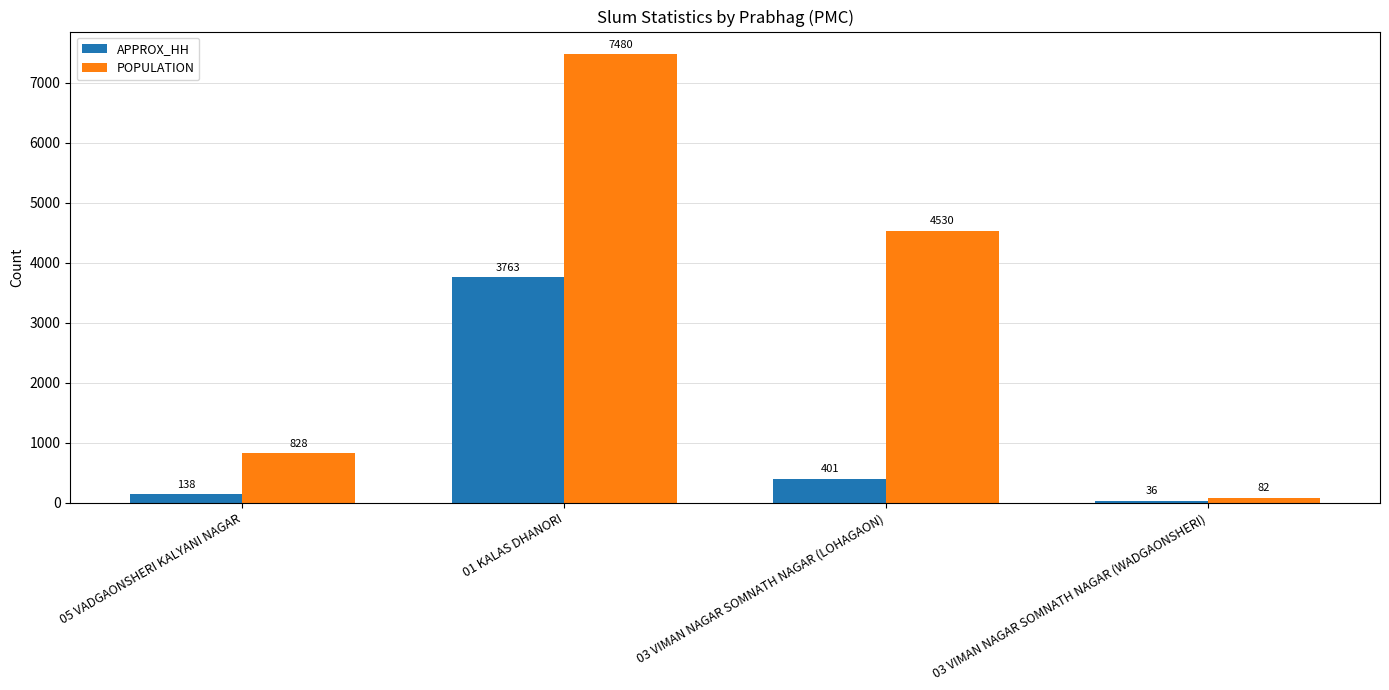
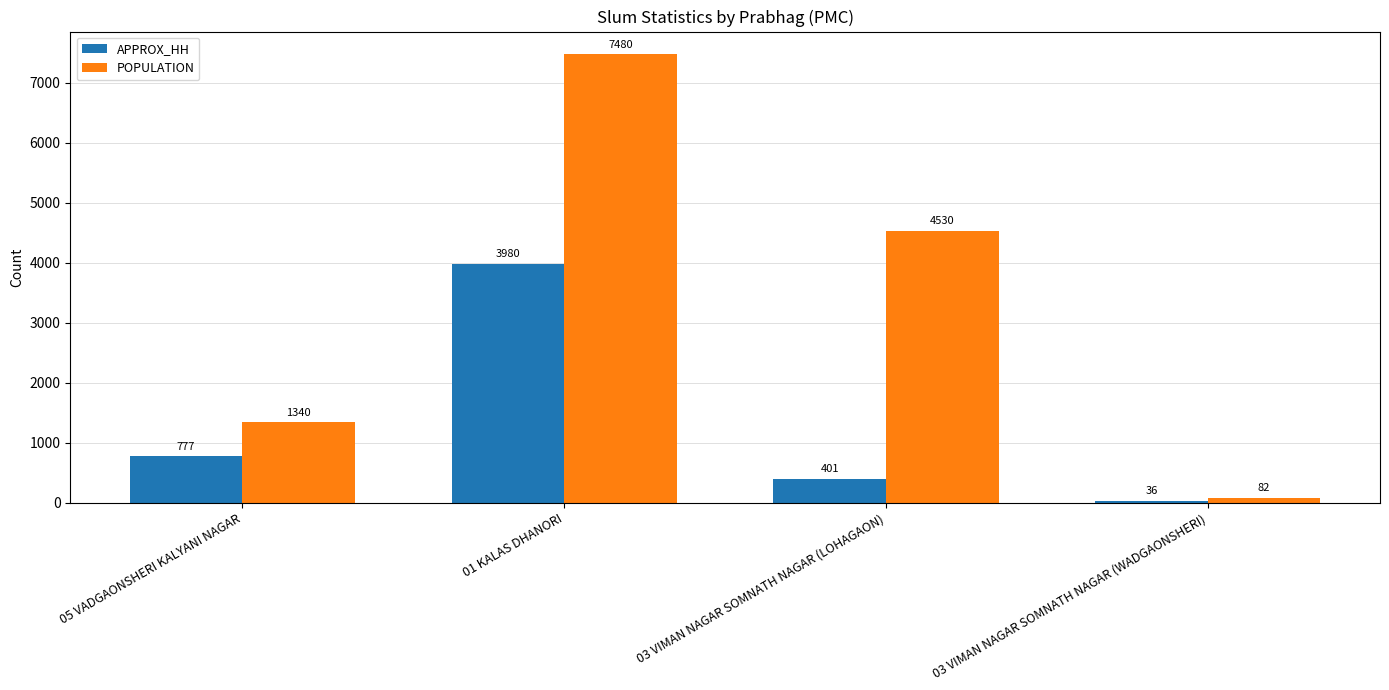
  {
    "APPROX_HH": {
-     "05 VADGAONSHERI KALYANI NAGAR": 138,
-     "01 KALAS DHANORI": 3763,
+     "05 VADGAONSHERI KALYANI NAGAR": 777,
+     "01 KALAS DHANORI": 3980,
      "03 VIMAN NAGAR SOMNATH NAGAR (LOHAGAON)": 401,
      "03 VIMAN NAGAR SOMNATH NAGAR (WADGAONSHERI)": 36
    },
    "POPULATION": {
-     "05 VADGAONSHERI KALYANI NAGAR": 828,
+     "05 VADGAONSHERI KALYANI NAGAR": 1340,
      "01 KALAS DHANORI": 7480,
      "03 VIMAN NAGAR SOMNATH NAGAR (LOHAGAON)": 4530,
      "03 VIMAN NAGAR SOMNATH NAGAR (WADGAONSHERI)": 82
    }
  }
